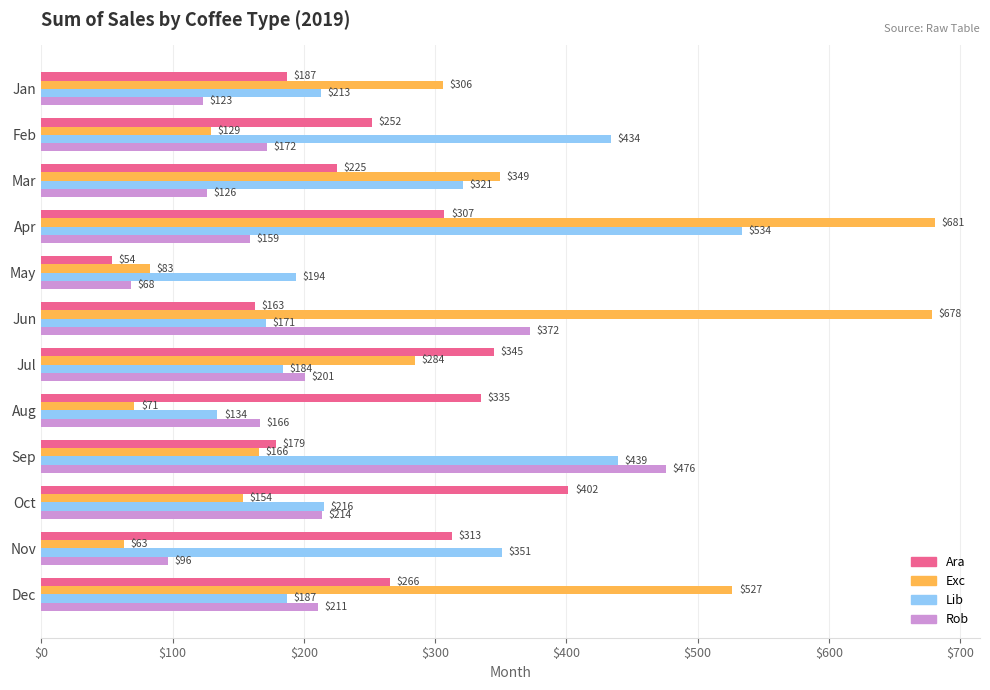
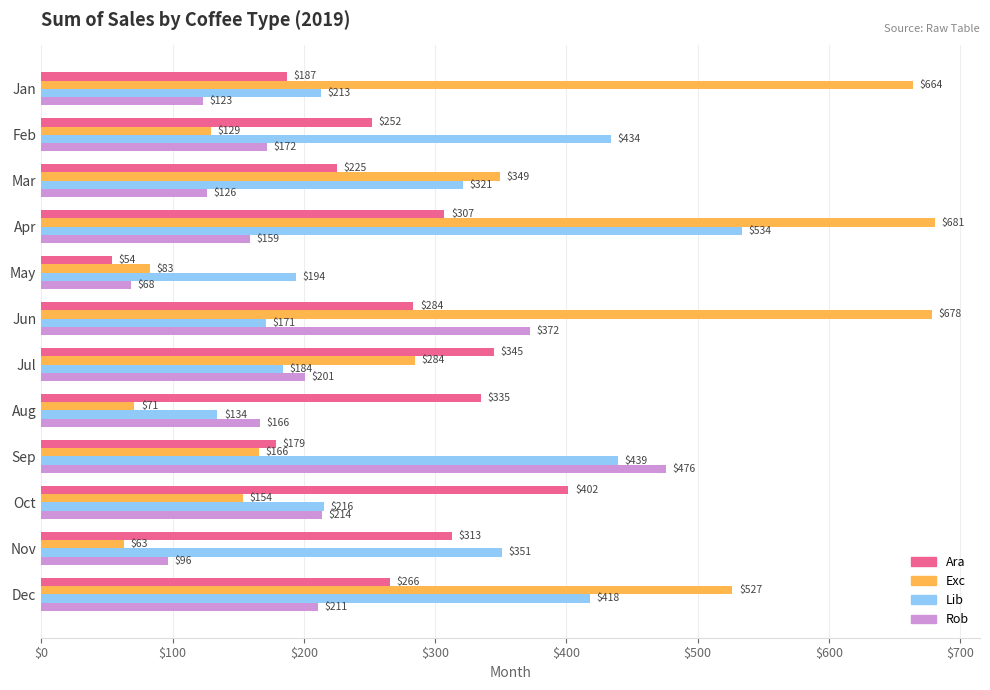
  {
    "Ara": {
      "Jan": "$187",
      "Feb": "$252",
      "Mar": "$225",
      "Apr": "$307",
      "May": "$54",
-     "Jun": "$163",
+     "Jun": "$284",
      "Jul": "$345",
      "Aug": "$335",
      "Sep": "$179",
      "Oct": "$402",
      "Nov": "$313",
      "Dec": "$266"
    },
    "Exc": {
-     "Jan": "$306",
+     "Jan": "$664",
      "Feb": "$129",
      "Mar": "$349",
      "Apr": "$681",
      "May": "$83",
      "Jun": "$678",
      "Jul": "$284",
      "Aug": "$71",
      "Sep": "$166",
      "Oct": "$154",
      "Nov": "$63",
      "Dec": "$527"
    },
    "Lib": {
      "Jan": "$213",
      "Feb": "$434",
      "Mar": "$321",
      "Apr": "$534",
      "May": "$194",
      "Jun": "$171",
      "Jul": "$184",
      "Aug": "$134",
      "Sep": "$439",
      "Nov": "$351",
-     "Dec": "$187"
+     "Dec": "$418"
    },
    "Rob": {
      "Jan": "$123",
      "Feb": "$172",
      "Mar": "$126",
      "Apr": "$159",
      "May": "$68",
      "Jun": "$372",
      "Jul": "$201",
      "Aug": "$166",
      "Sep": "$476",
      "Nov": "$96",
      "Dec": "$211"
    }
  }
